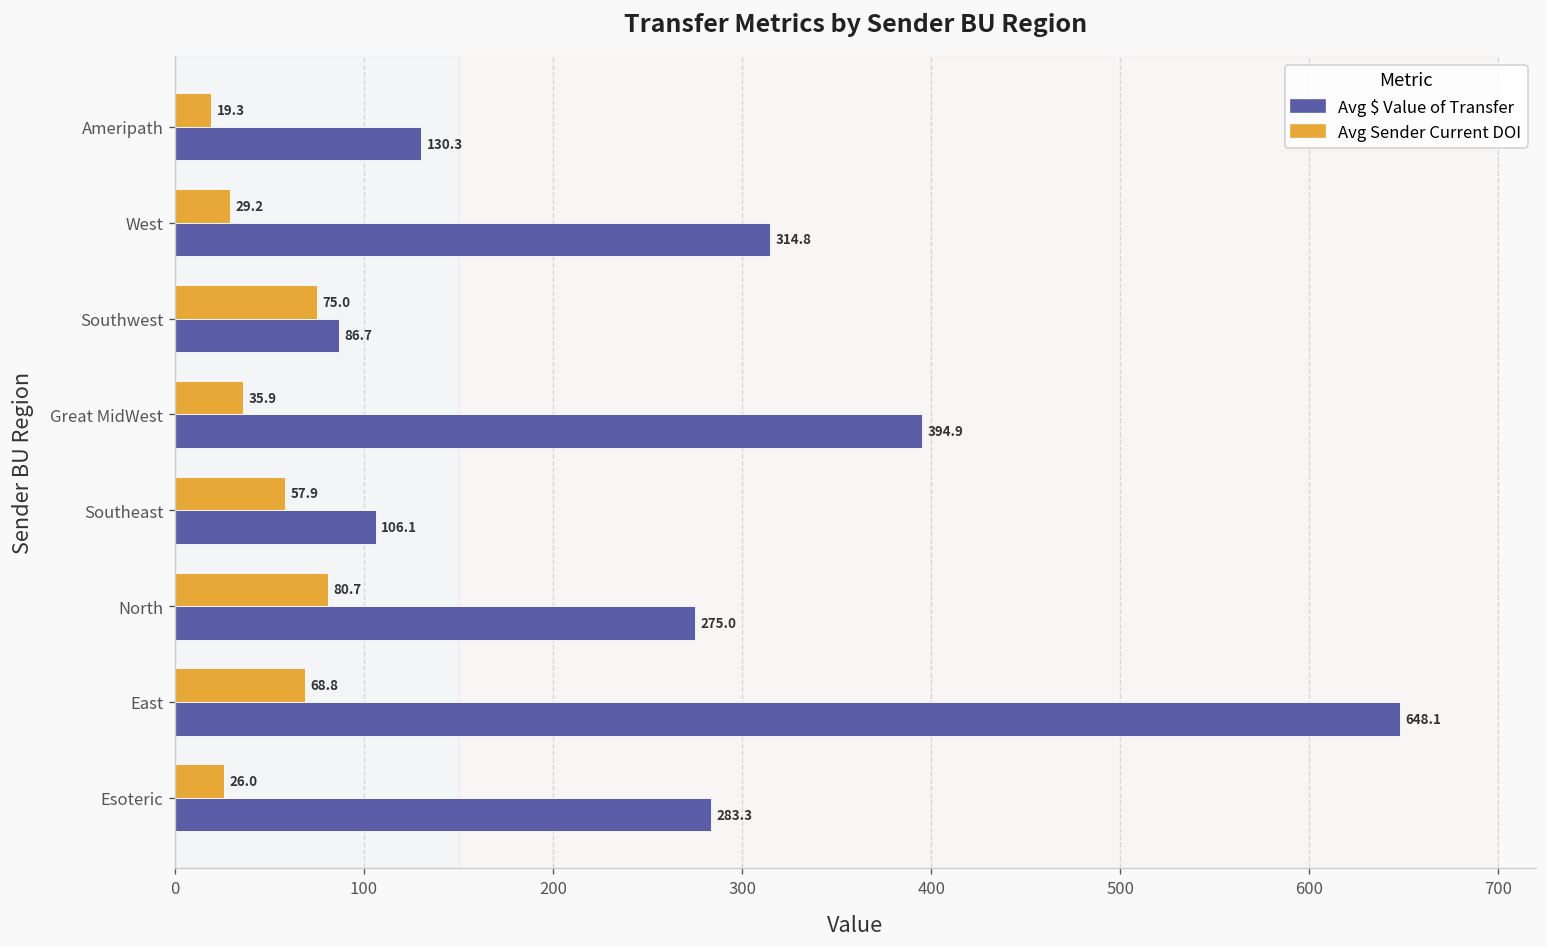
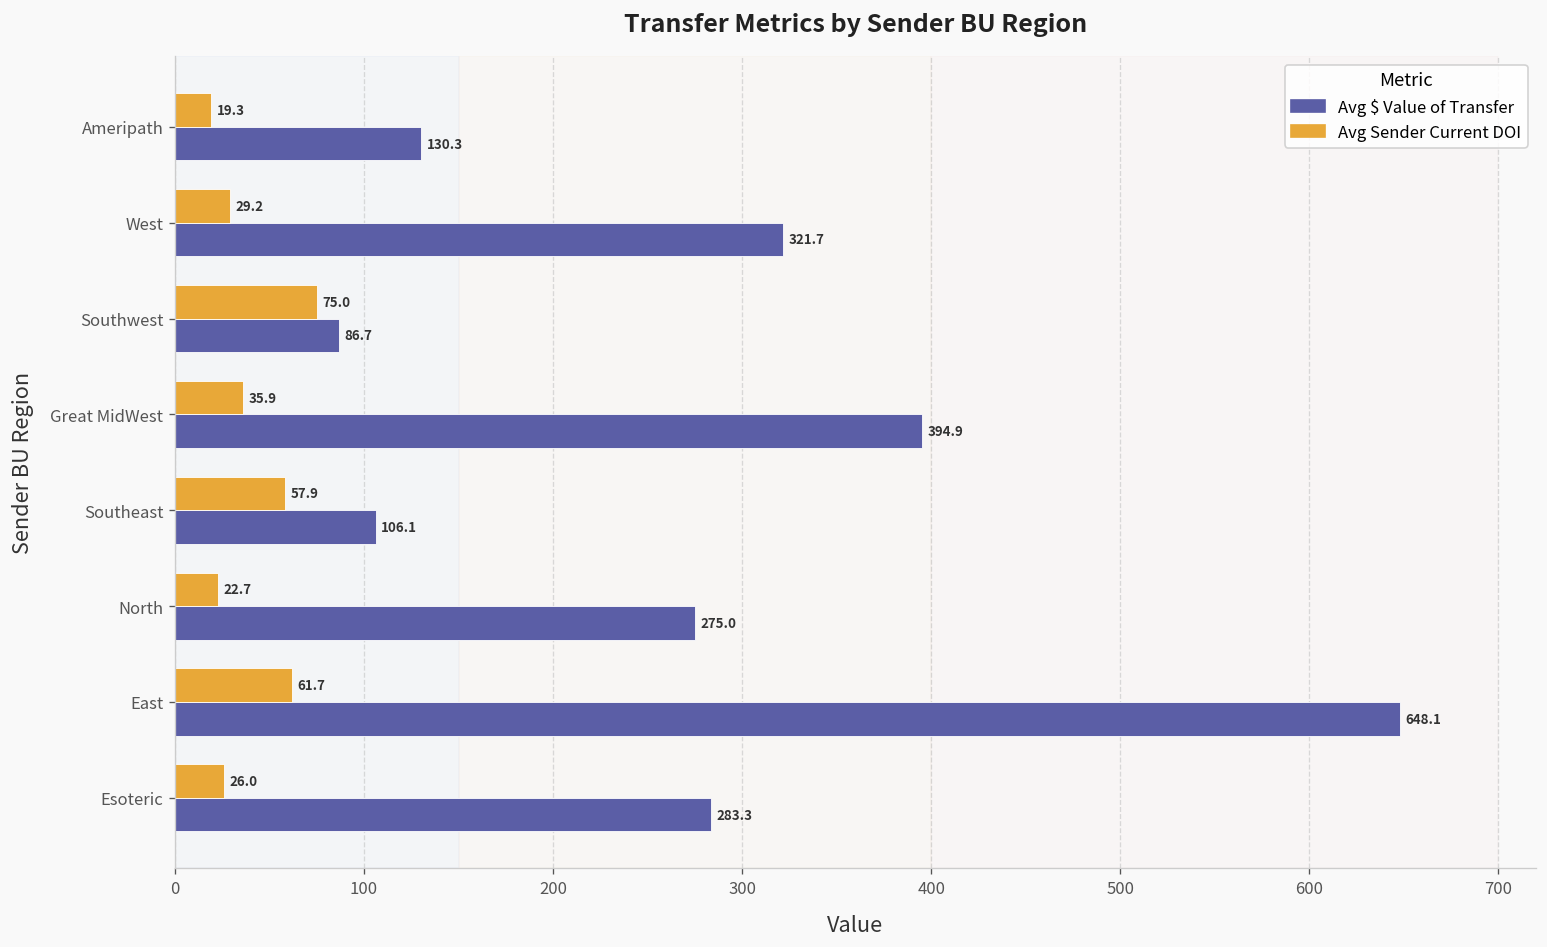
  {
    "Avg $ Value of Transfer": {
      "Ameripath": 130.3,
-     "West": 314.8,
+     "West": 321.7,
      "Southwest": 86.7,
      "Great MidWest": 394.9,
      "Southeast": 106.1,
      "North": 275.0,
      "East": 648.1,
      "Esoteric": 283.3
    },
    "Avg Sender Current DOI": {
      "Ameripath": 19.3,
      "West": 29.2,
      "Southwest": 75.0,
      "Great MidWest": 35.9,
      "Southeast": 57.9,
-     "North": 80.7,
-     "East": 68.8,
+     "North": 22.7,
+     "East": 61.7,
      "Esoteric": 26.0
    }
  }
